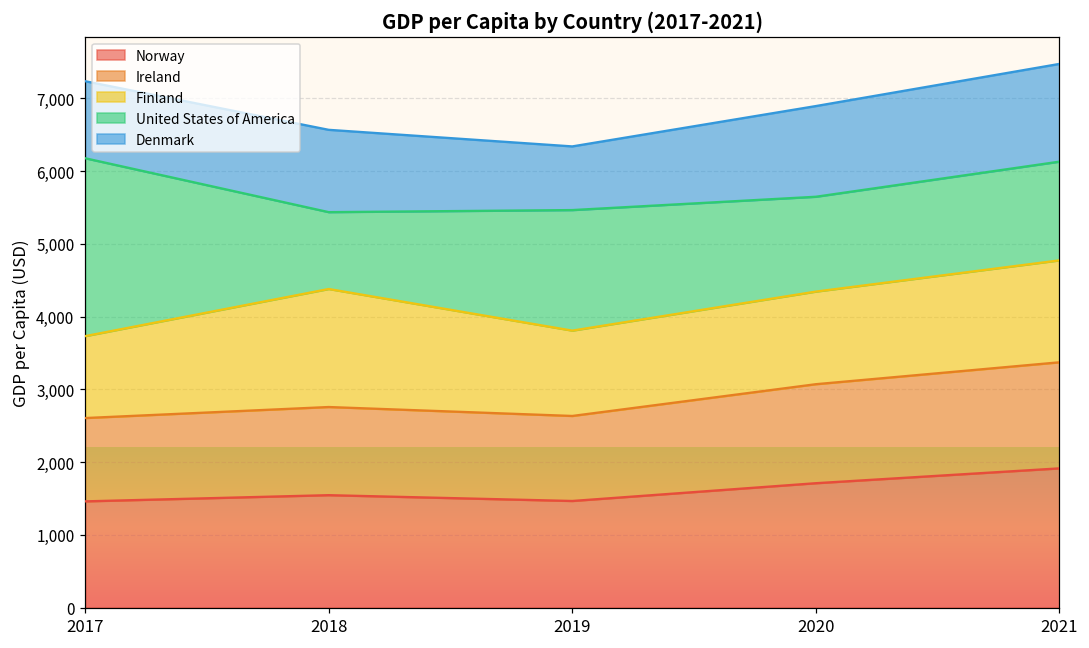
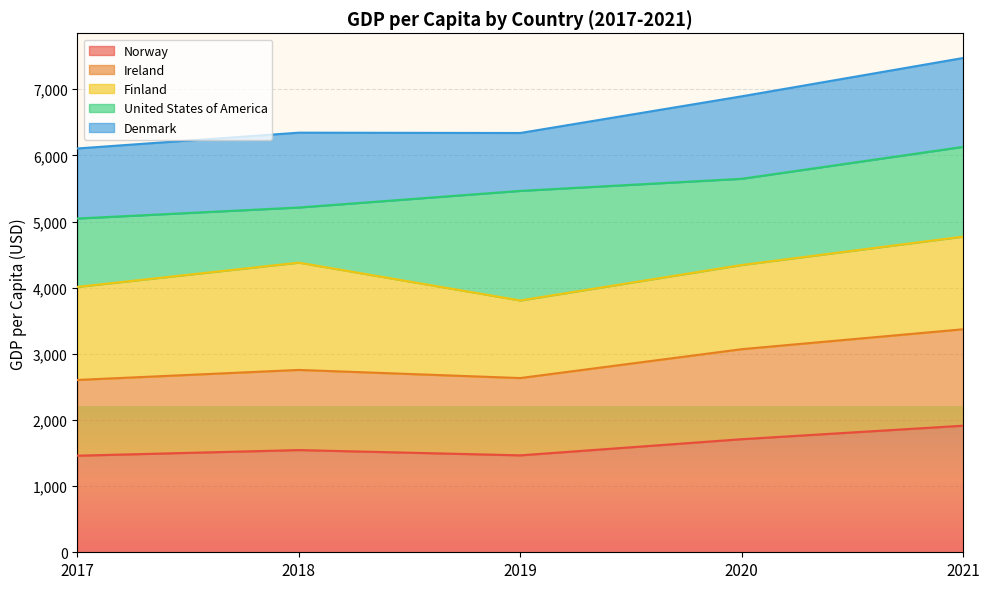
  {
    "Finland": {
-     "2017": "1,100",
+     "2017": "1,400",
      "2018": "1,600",
      "2019": "1,200",
      "2020": "1,300",
      "2021": "1,400"
    },
    "United States of America": {
-     "2017": "2,400",
-     "2018": "1,100",
+     "2017": "1,000",
+     "2018": "800",
      "2019": "1,700",
      "2020": "1,300",
      "2021": "1,400"
    },
    "Denmark": {
      "2017": "1,100",
      "2018": "1,100",
      "2019": "900",
      "2020": "1,200",
      "2021": "1,300"
    }
  }
